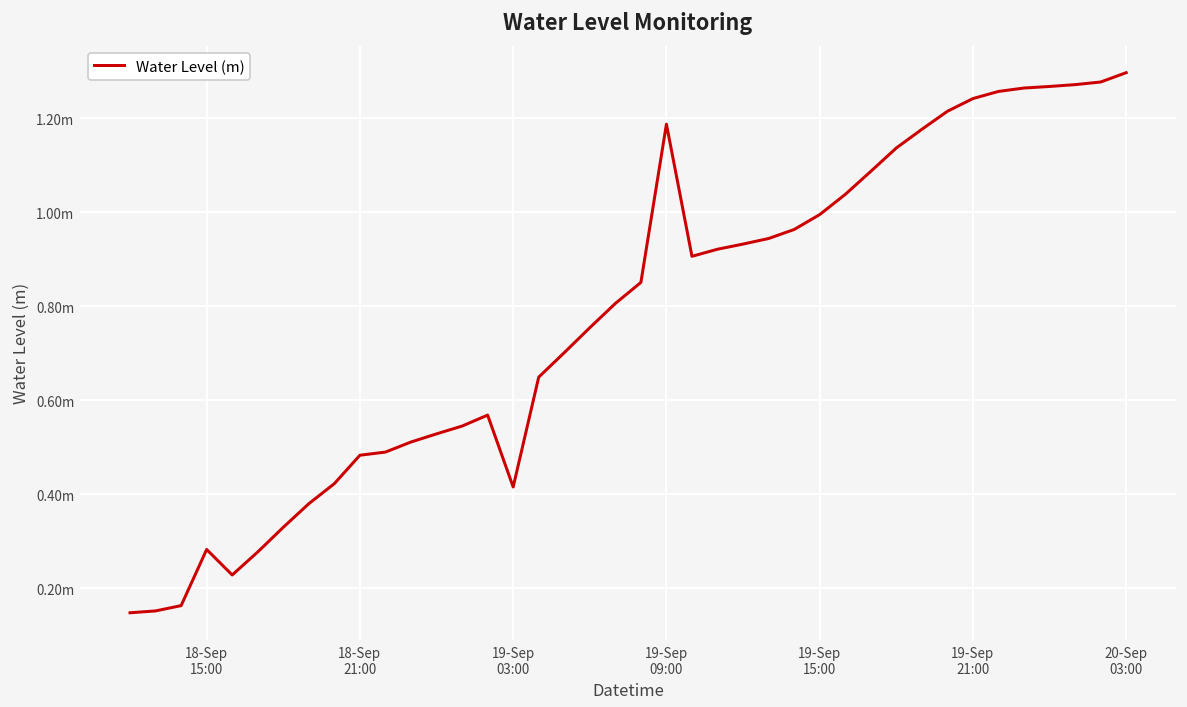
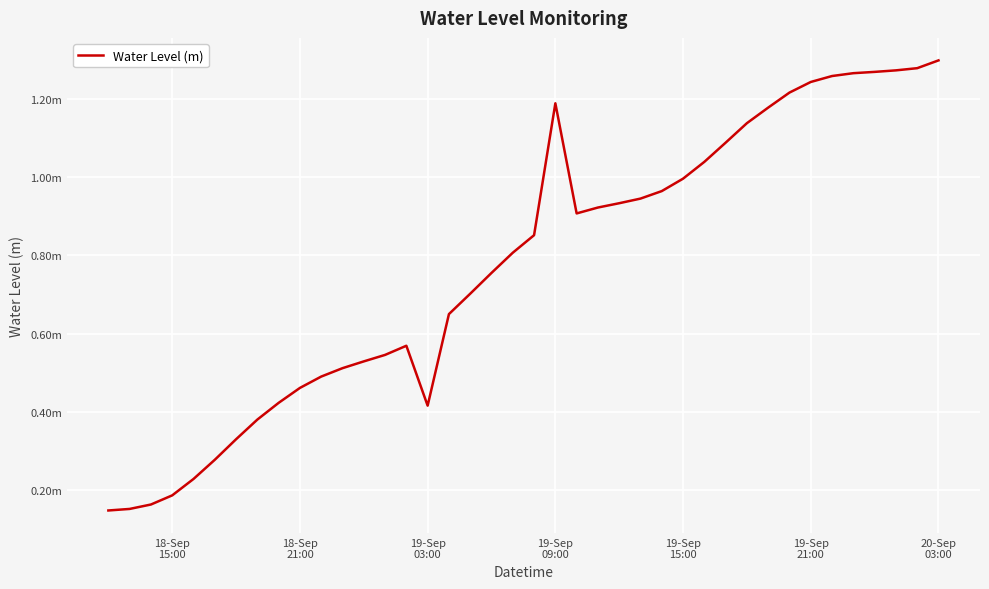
  {
-   "18-Sep 15:00": "0.28m",
-   "18-Sep 21:00": "0.48m",
+   "18-Sep 15:00": "0.19m",
+   "18-Sep 21:00": "0.46m",
    "19-Sep 03:00": "0.42m",
    "19-Sep 09:00": "1.19m",
    "19-Sep 15:00": "1.00m",
    "19-Sep 21:00": "1.24m",
    "20-Sep 03:00": "1.30m"
  }
